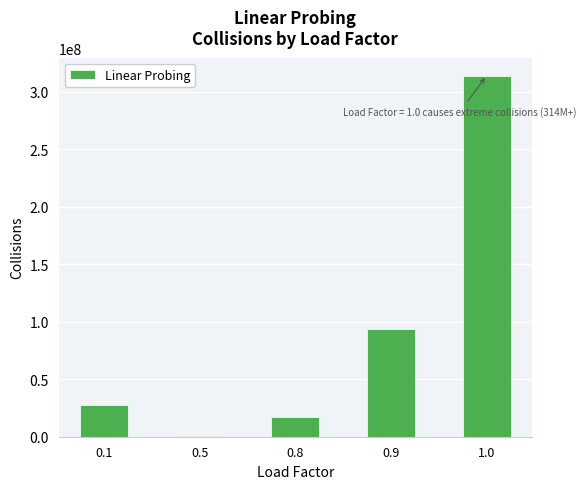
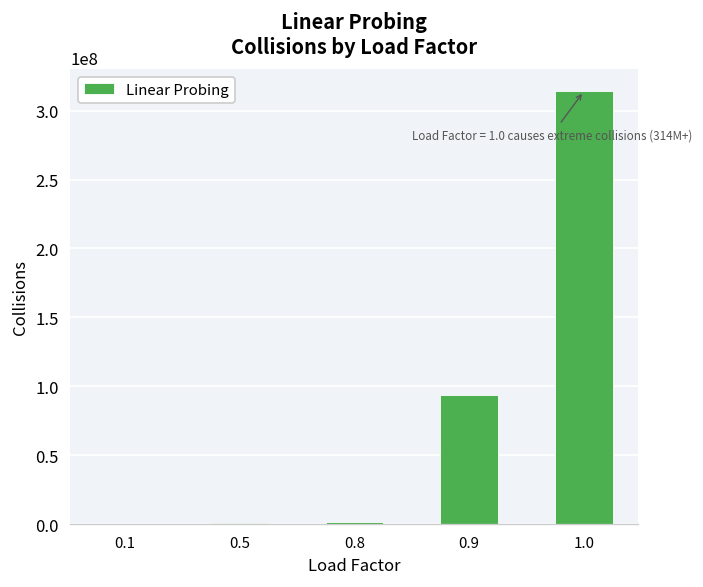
  {
-   "0.1": 28000000,
-   "0.8": 17000000,
+   "0.1": 1000000,
+   "0.8": 2000000,
    "0.9": 94000000
  }
